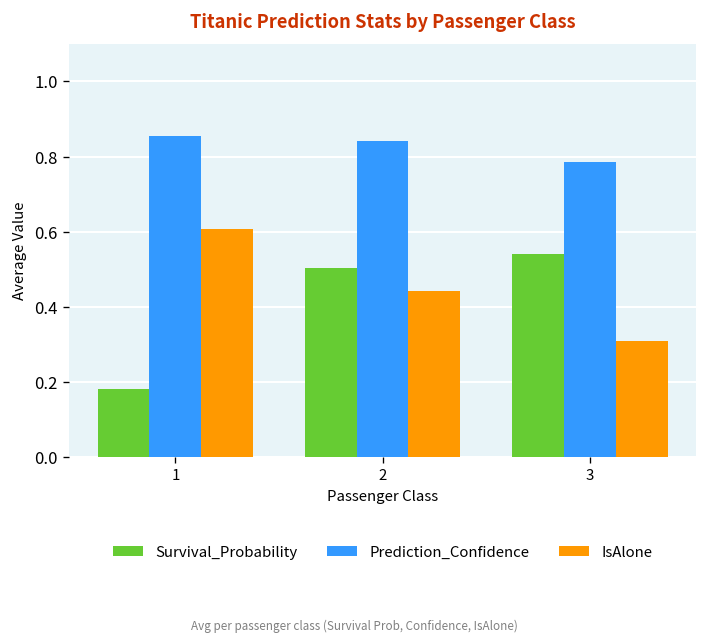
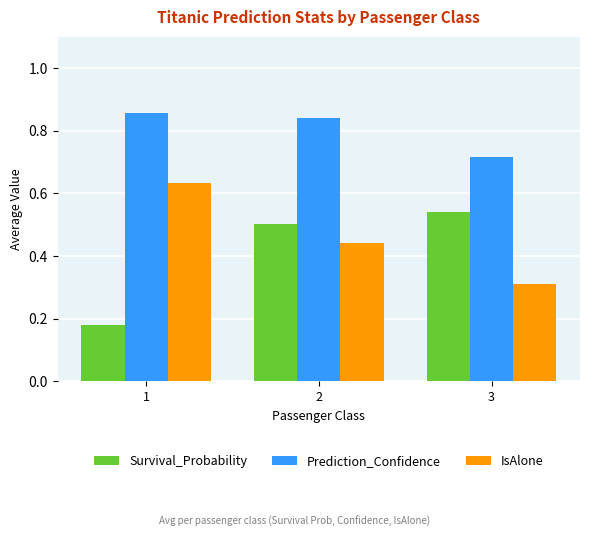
  {
    "Survival_Probability": {
      "1": 0.18,
      "2": 0.50,
      "3": 0.54
    },
    "Prediction_Confidence": {
      "1": 0.86,
      "2": 0.84,
-     "3": 0.78
+     "3": 0.72
    },
    "IsAlone": {
-     "1": 0.61,
+     "1": 0.63,
      "2": 0.44,
      "3": 0.31
    }
  }
